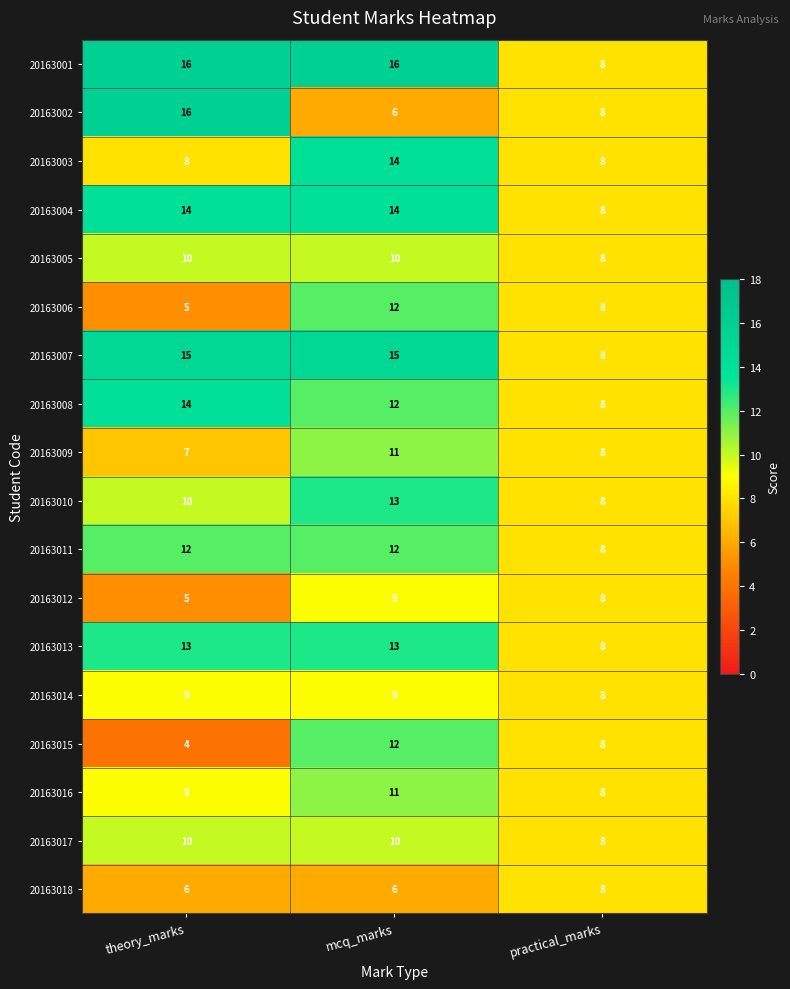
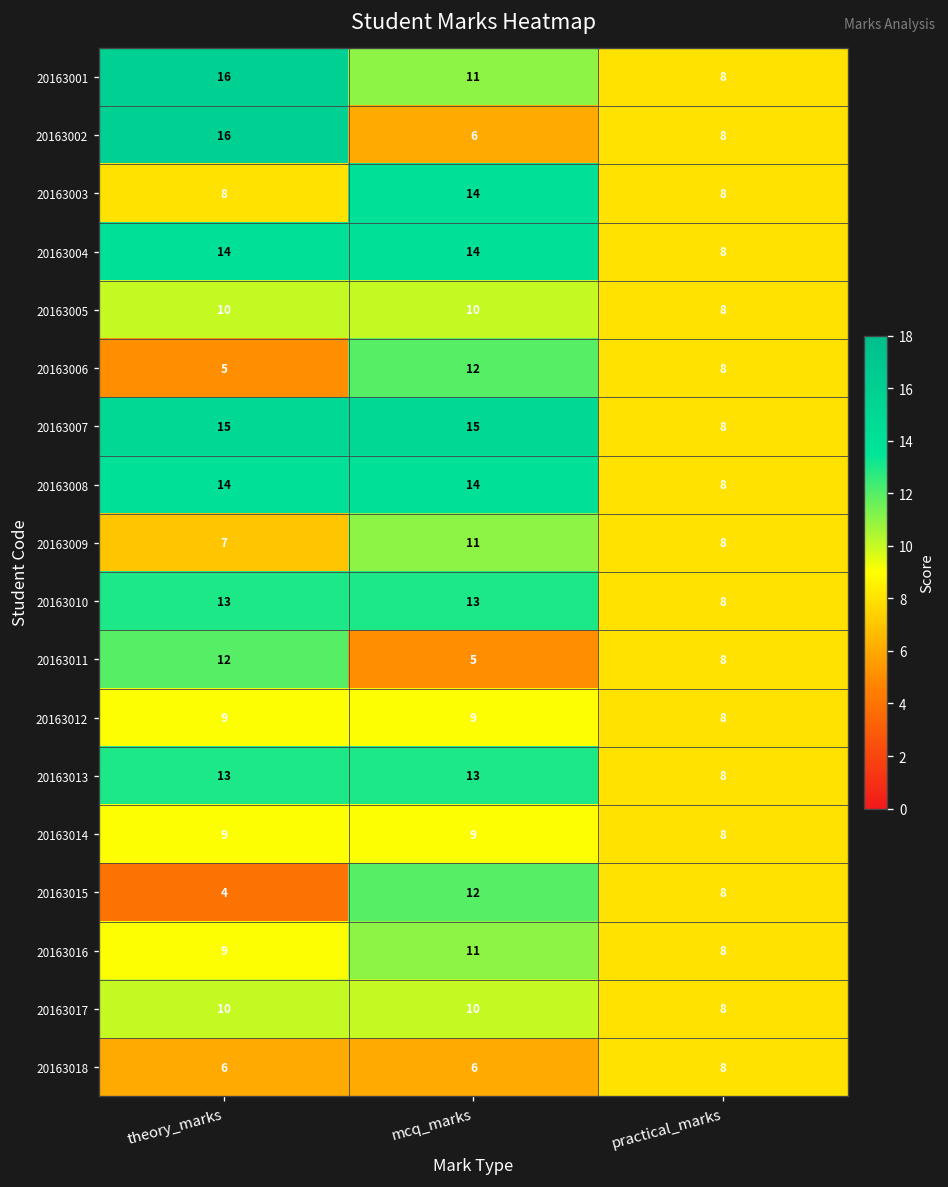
  {
    "20163001": {
      "theory_marks": 16,
-     "mcq_marks": 16,
+     "mcq_marks": 11,
      "practical_marks": 8
    },
    "20163002": {
      "theory_marks": 16,
      "mcq_marks": 6,
      "practical_marks": 8
    },
    "20163003": {
      "theory_marks": 8,
      "mcq_marks": 14,
      "practical_marks": 8
    },
    "20163004": {
      "theory_marks": 14,
      "mcq_marks": 14,
      "practical_marks": 8
    },
    "20163005": {
      "theory_marks": 10,
      "mcq_marks": 10,
      "practical_marks": 8
    },
    "20163006": {
      "theory_marks": 5,
      "mcq_marks": 12,
      "practical_marks": 8
    },
    "20163007": {
      "theory_marks": 15,
      "mcq_marks": 15,
      "practical_marks": 8
    },
    "20163008": {
      "theory_marks": 14,
-     "mcq_marks": 12,
+     "mcq_marks": 14,
      "practical_marks": 8
    },
    "20163009": {
      "theory_marks": 7,
      "mcq_marks": 11,
      "practical_marks": 8
    },
    "20163010": {
-     "theory_marks": 10,
+     "theory_marks": 13,
      "mcq_marks": 13,
      "practical_marks": 8
    },
    "20163011": {
      "theory_marks": 12,
-     "mcq_marks": 12,
+     "mcq_marks": 5,
      "practical_marks": 8
    },
    "20163012": {
-     "theory_marks": 5,
+     "theory_marks": 9,
      "mcq_marks": 9,
      "practical_marks": 8
    },
    "20163013": {
      "theory_marks": 13,
      "mcq_marks": 13,
      "practical_marks": 8
    },
    "20163014": {
      "theory_marks": 9,
      "mcq_marks": 9,
      "practical_marks": 8
    },
    "20163015": {
      "theory_marks": 4,
      "mcq_marks": 12,
      "practical_marks": 8
    },
    "20163016": {
      "theory_marks": 9,
      "mcq_marks": 11,
      "practical_marks": 8
    },
    "20163017": {
      "theory_marks": 10,
      "mcq_marks": 10,
      "practical_marks": 8
    },
    "20163018": {
      "theory_marks": 6,
      "mcq_marks": 6,
      "practical_marks": 8
    }
  }
